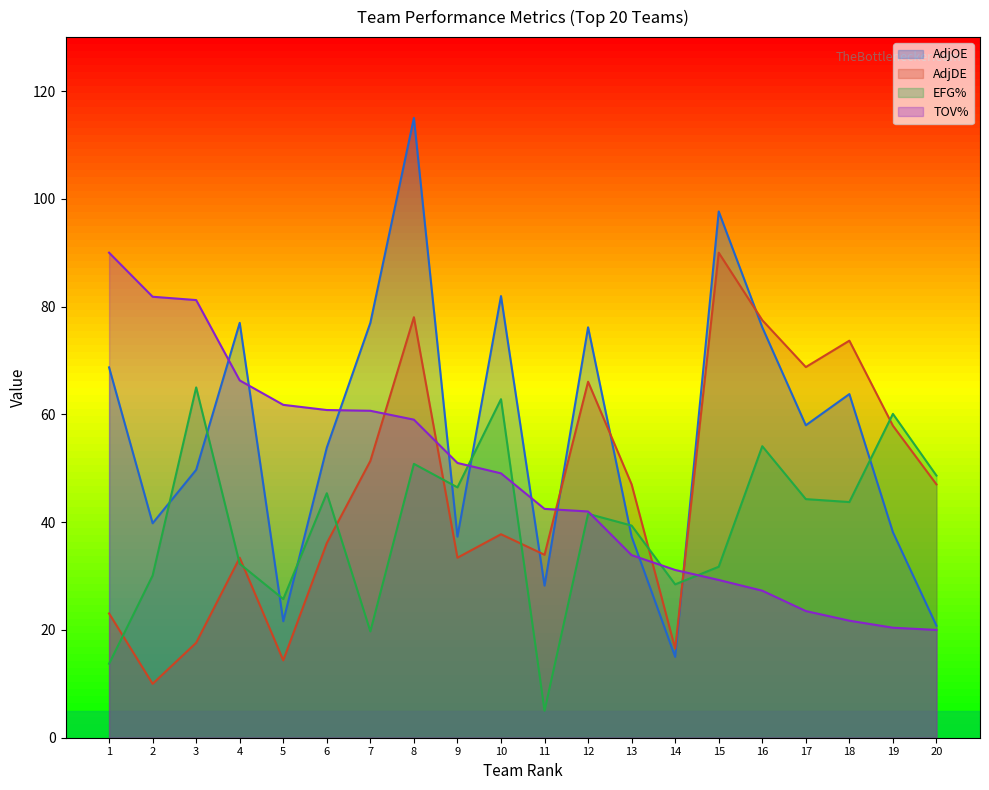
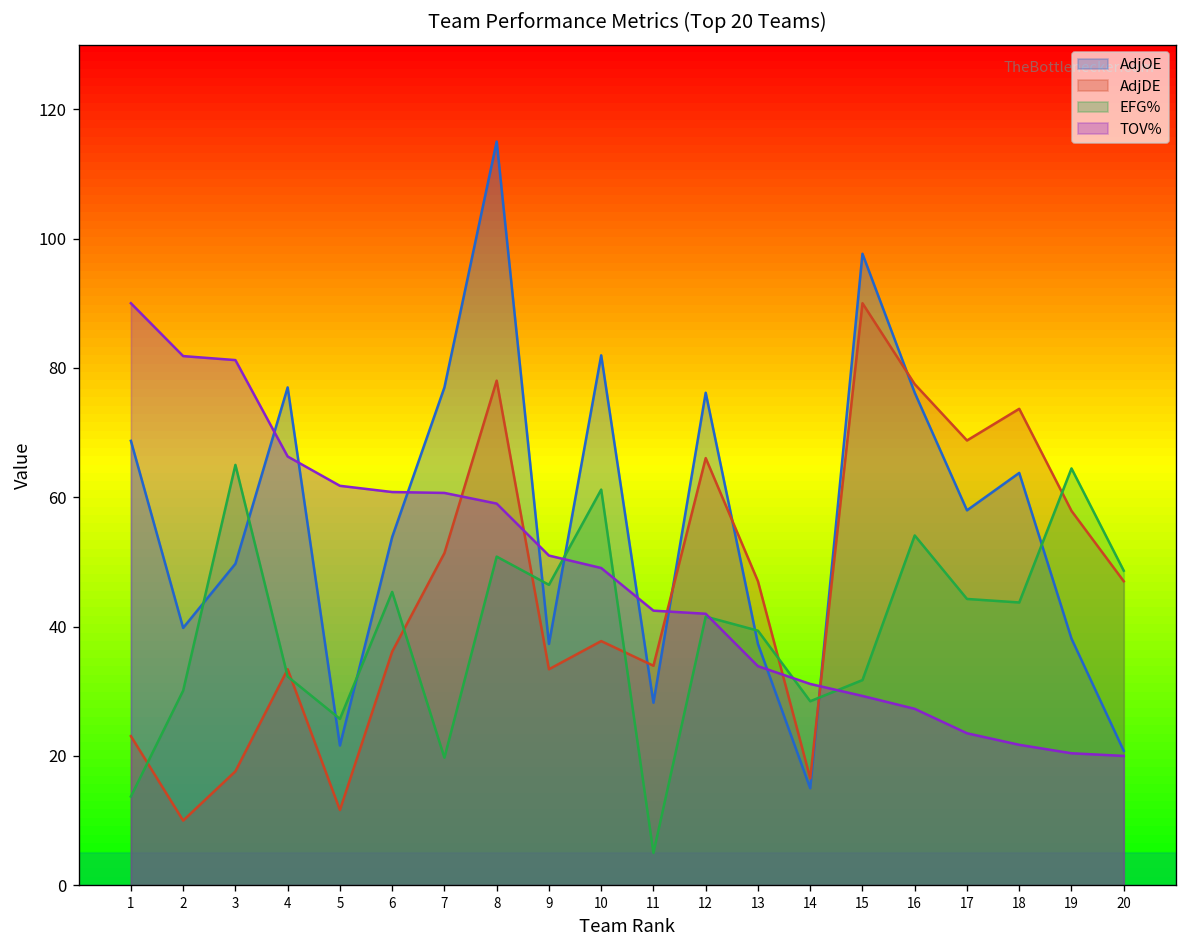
  {
    "AdjDE": {
      "1": 23,
      "2": 10,
      "3": 18,
      "4": 33,
-     "5": 14,
+     "5": 12,
      "6": 36,
      "7": 51,
      "8": 78,
      "9": 33,
      "10": 38,
      "11": 34,
      "12": 66,
      "13": 47,
      "14": 17,
      "15": 90,
      "16": 77,
      "17": 69,
      "18": 74,
      "19": 58,
      "20": 47
    },
    "EFG%": {
      "1": 14,
      "2": 30,
      "3": 65,
      "4": 32,
      "5": 26,
      "6": 45,
      "7": 20,
      "8": 51,
      "9": 46,
-     "10": 63,
+     "10": 61,
      "13": 39,
      "14": 28,
      "15": 32,
      "16": 54,
      "17": 44,
      "18": 44,
-     "19": 60,
+     "19": 64,
      "20": 49
    }
  }
